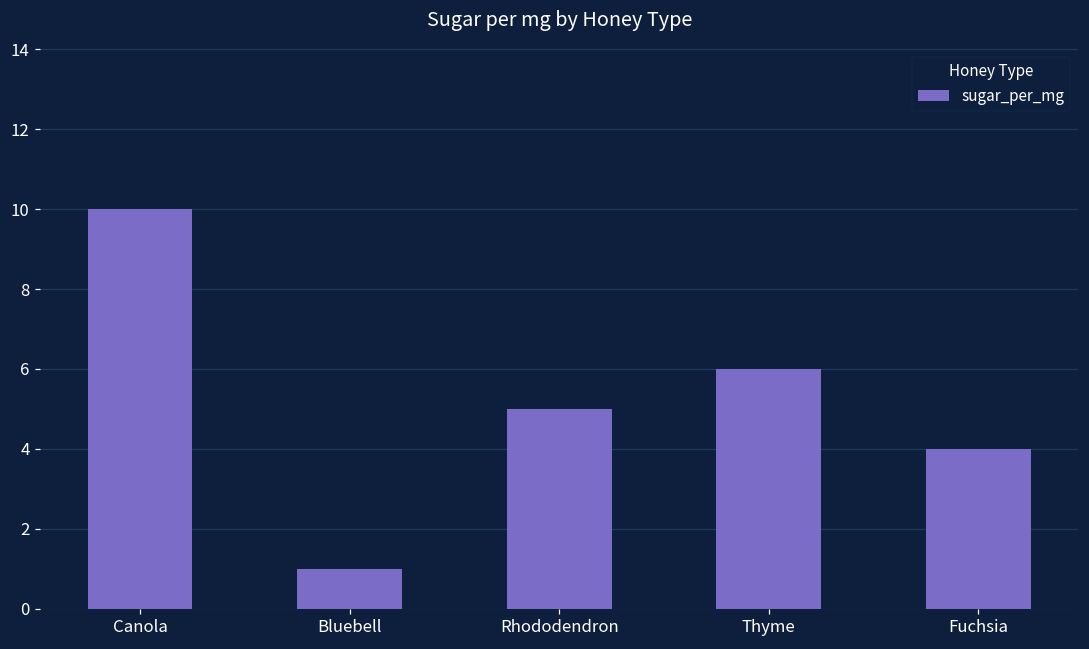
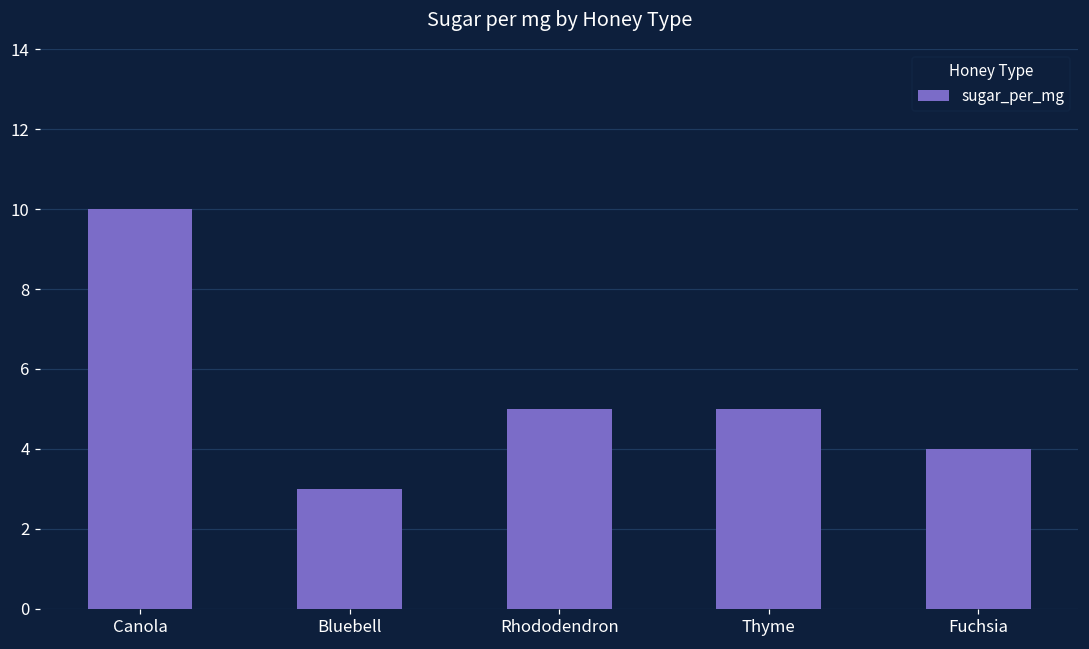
  {
    "Canola": 10,
-   "Bluebell": 1,
+   "Bluebell": 3,
    "Rhododendron": 5,
-   "Thyme": 6,
+   "Thyme": 5,
    "Fuchsia": 4
  }
